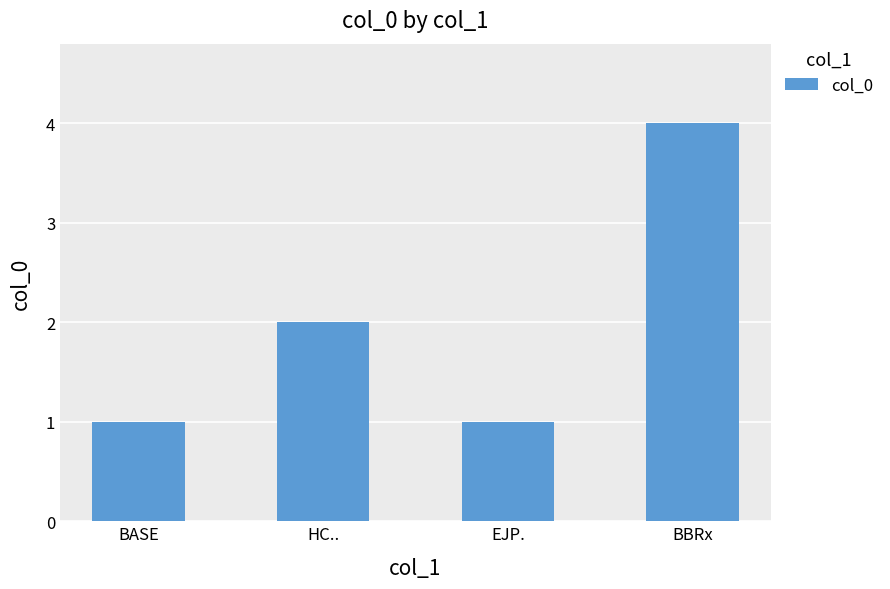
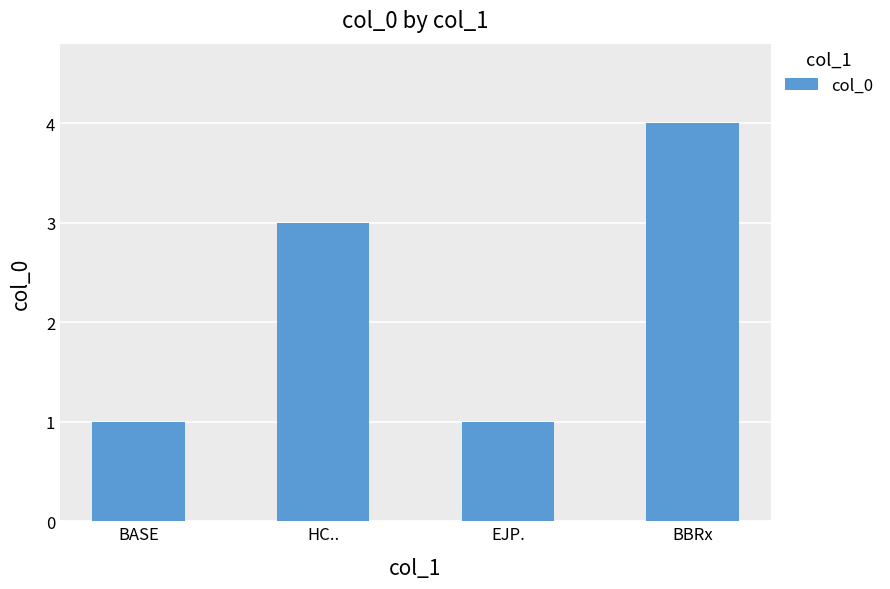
  {
    "BASE": 1,
-   "HC..": 2,
+   "HC..": 3,
    "EJP.": 1,
    "BBRx": 4
  }
